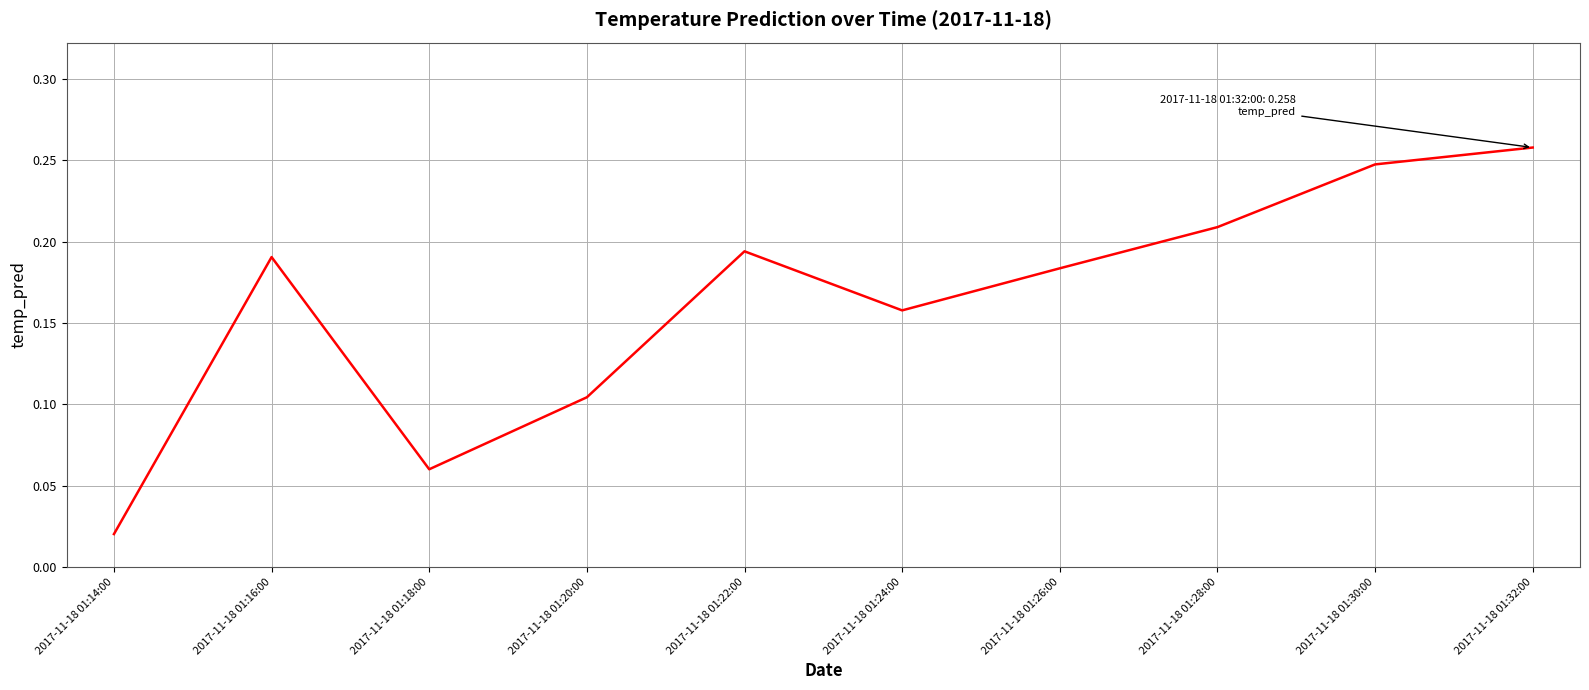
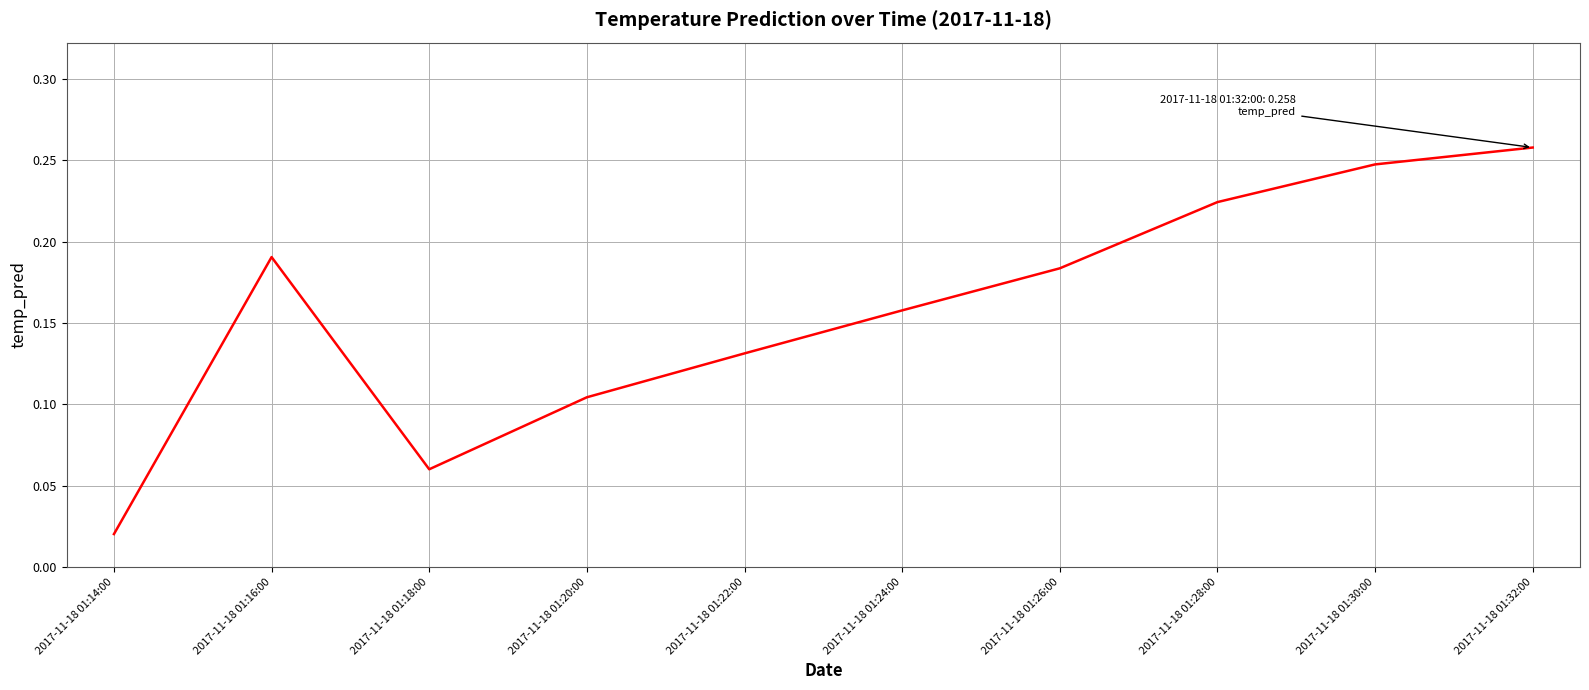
  {
    "2017-11-18 01:14:00": 0.020,
    "2017-11-18 01:16:00": 0.191,
    "2017-11-18 01:18:00": 0.060,
    "2017-11-18 01:20:00": 0.104,
-   "2017-11-18 01:22:00": 0.194,
+   "2017-11-18 01:22:00": 0.131,
    "2017-11-18 01:24:00": 0.158,
    "2017-11-18 01:26:00": 0.184,
-   "2017-11-18 01:28:00": 0.209,
+   "2017-11-18 01:28:00": 0.224,
    "2017-11-18 01:30:00": 0.247
  }
